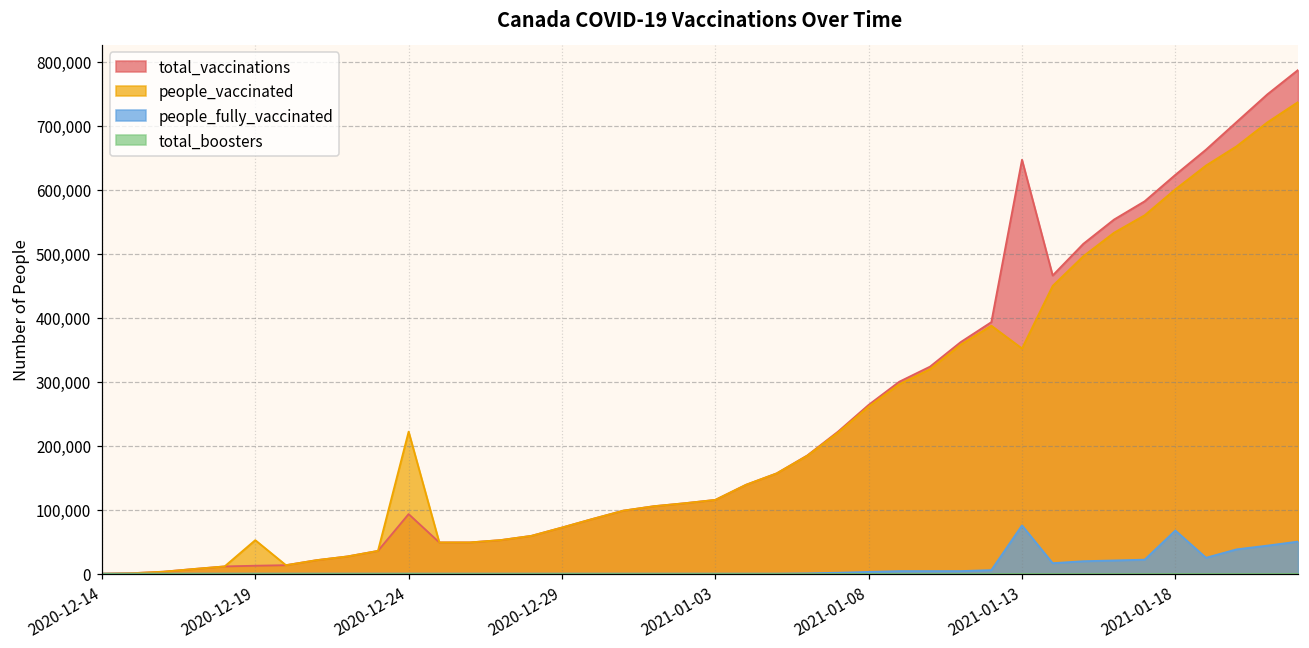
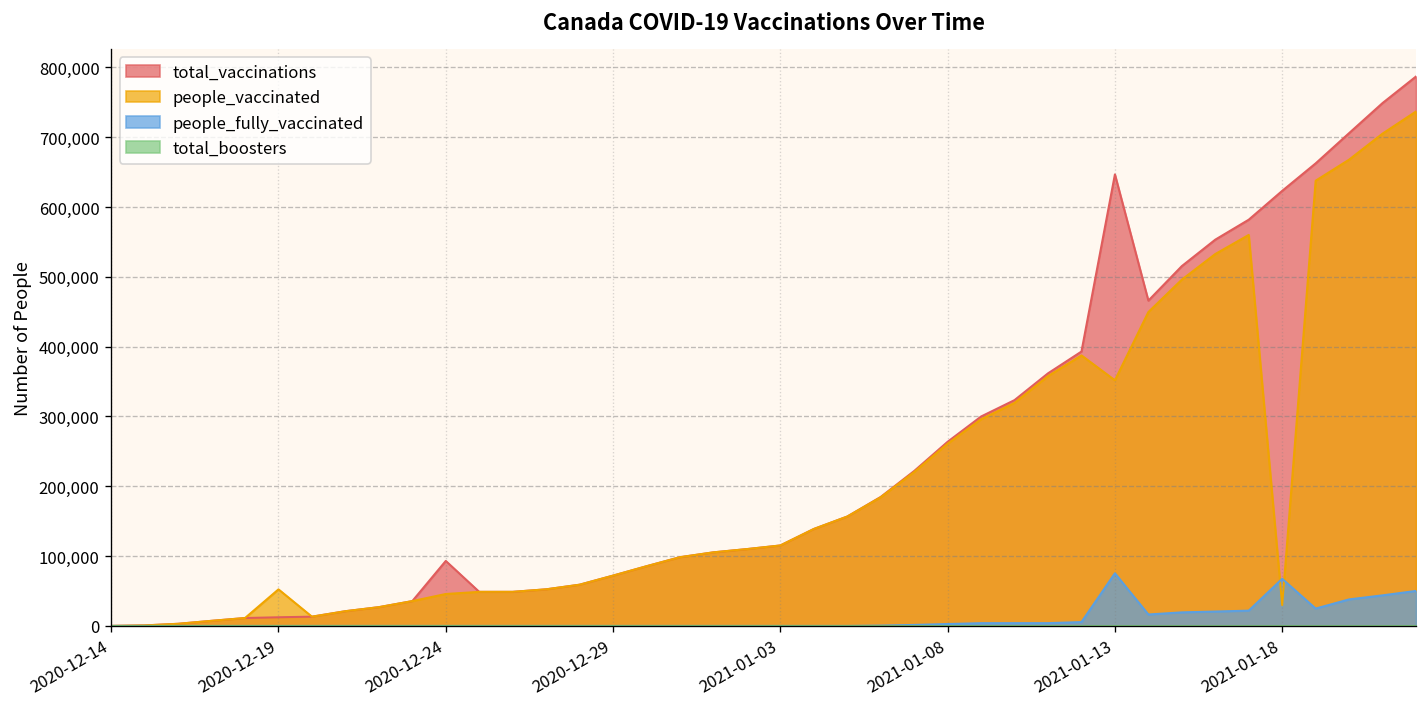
  {
    "total_vaccinations": {
      "2020-12-19": "10,000",
      "2020-12-24": "90,000",
      "2021-01-13": "650,000",
      "2021-01-18": "620,000"
    },
    "people_vaccinated": {
      "2020-12-19": "50,000",
-     "2020-12-24": "220,000",
+     "2020-12-24": "50,000",
      "2021-01-13": "350,000",
-     "2021-01-18": "600,000"
+     "2021-01-18": "30,000"
    },
    "people_fully_vaccinated": {
      "2021-01-13": "80,000",
      "2021-01-18": "70,000"
    },
    "total_boosters": {
      "2021-01-13": "0",
      "2021-01-18": "0"
    }
  }
